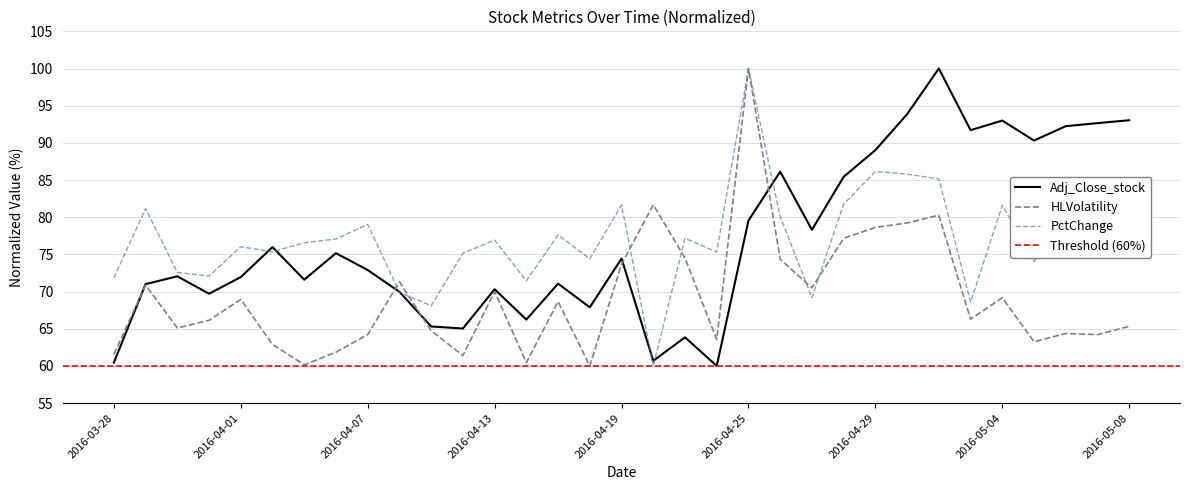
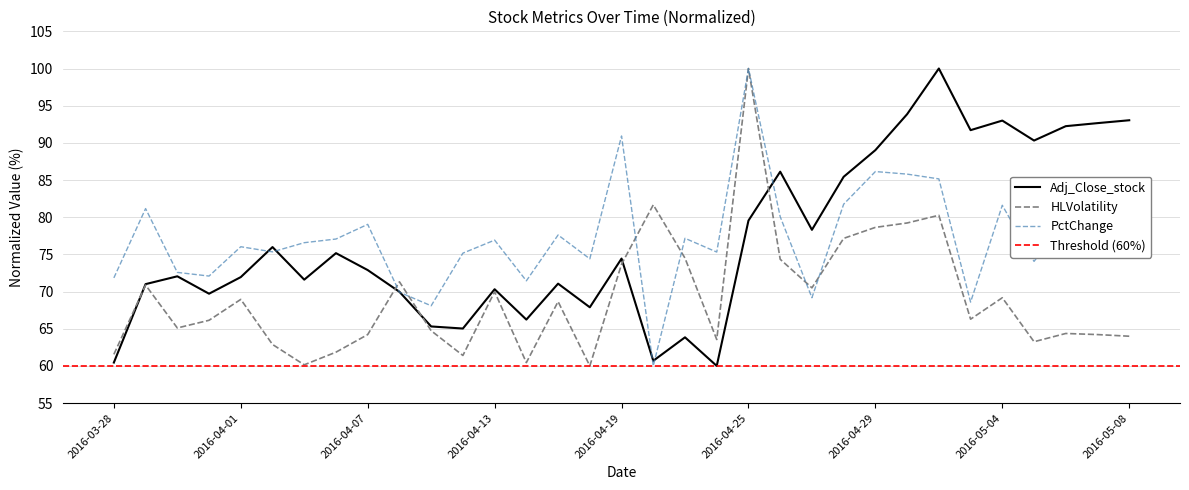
  {
    "Adj_Close_stock": {
      "2016-03-28": 60,
      "2016-04-01": 72,
      "2016-04-07": 73,
      "2016-04-19": 74,
      "2016-04-25": 80,
      "2016-04-29": 89,
      "2016-05-04": 93,
      "2016-05-08": 93
    },
    "HLVolatility": {
      "2016-03-28": 62,
      "2016-04-01": 69,
      "2016-04-07": 64,
      "2016-04-19": 74,
      "2016-04-29": 79,
      "2016-05-04": 69,
-     "2016-05-08": 65
+     "2016-05-08": 64
    },
    "PctChange": {
      "2016-03-28": 72,
      "2016-04-01": 76,
      "2016-04-07": 79,
      "2016-04-13": 77,
-     "2016-04-19": 82,
+     "2016-04-19": 91,
      "2016-04-29": 86,
      "2016-05-04": 82
    }
  }
